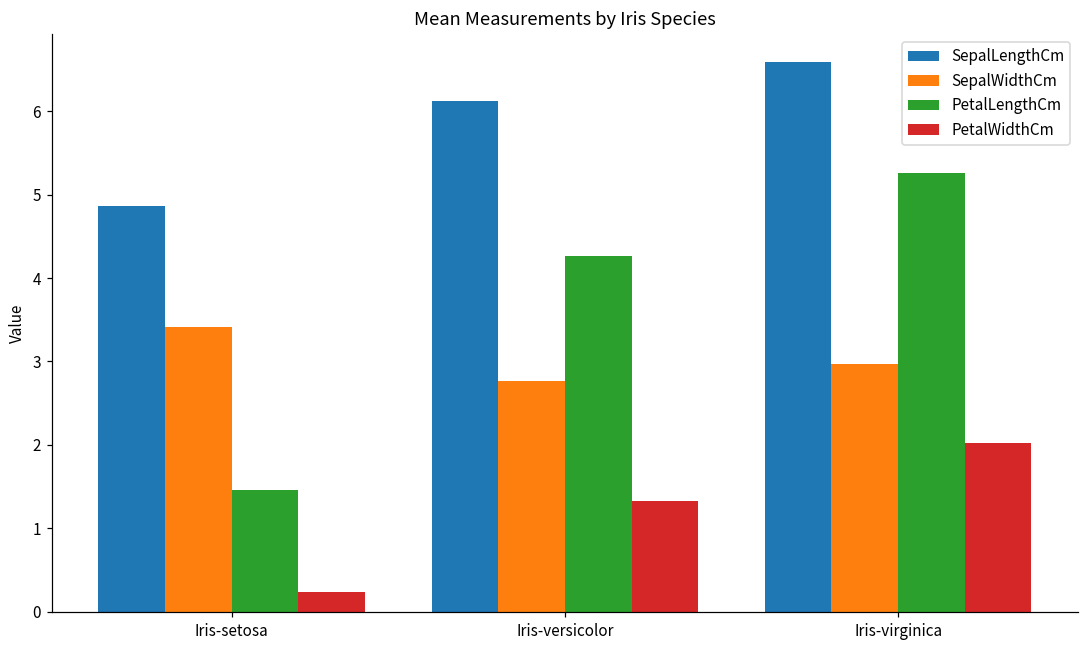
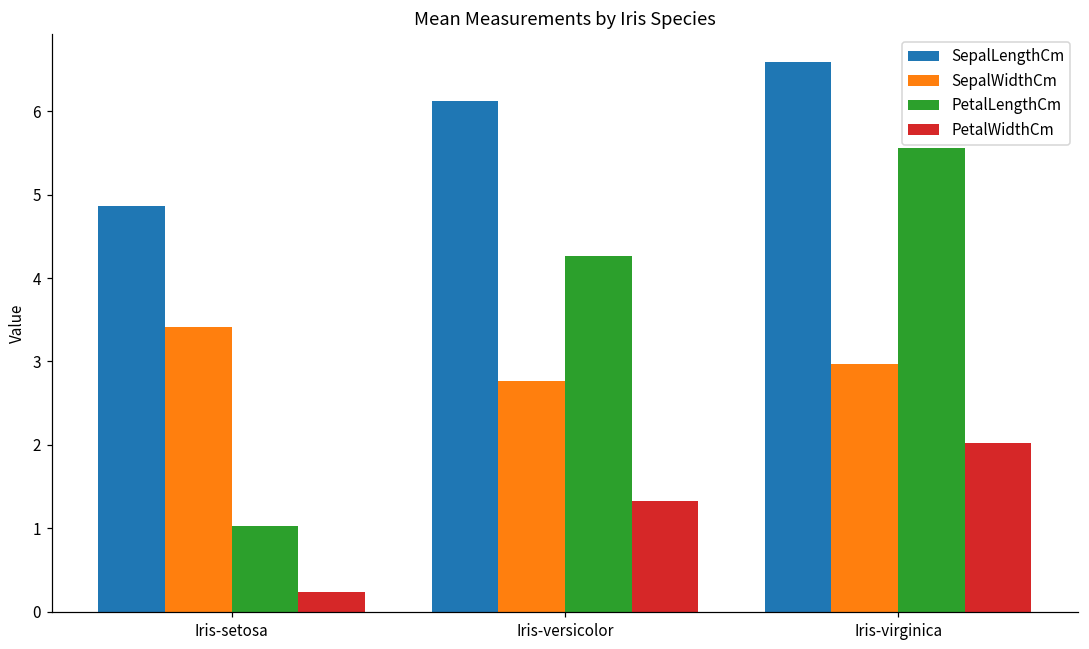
  {
    "SepalLengthCm": {
      "Iris-setosa": 4.9,
      "Iris-versicolor": 6.1,
      "Iris-virginica": 6.6
    },
    "SepalWidthCm": {
      "Iris-setosa": 3.4,
      "Iris-versicolor": 2.8,
      "Iris-virginica": 3.0
    },
    "PetalLengthCm": {
-     "Iris-setosa": 1.5,
+     "Iris-setosa": 1.0,
      "Iris-versicolor": 4.3,
-     "Iris-virginica": 5.3
+     "Iris-virginica": 5.6
    },
    "PetalWidthCm": {
      "Iris-setosa": 0.2,
      "Iris-versicolor": 1.3,
      "Iris-virginica": 2.0
    }
  }
